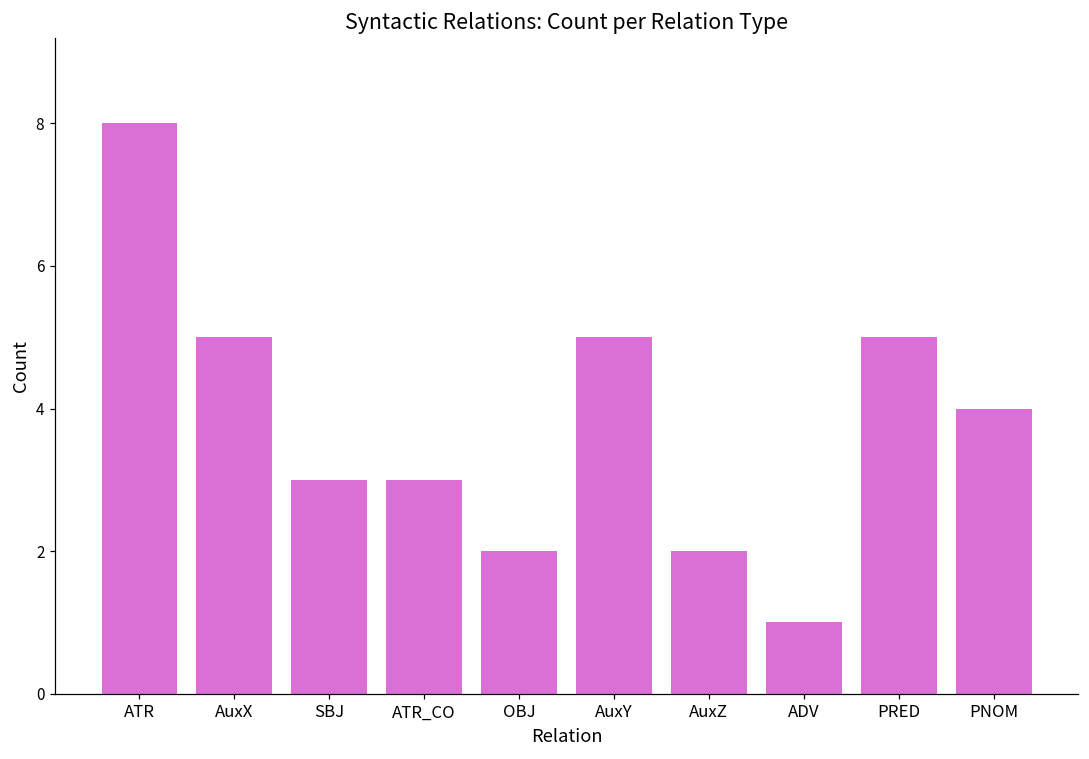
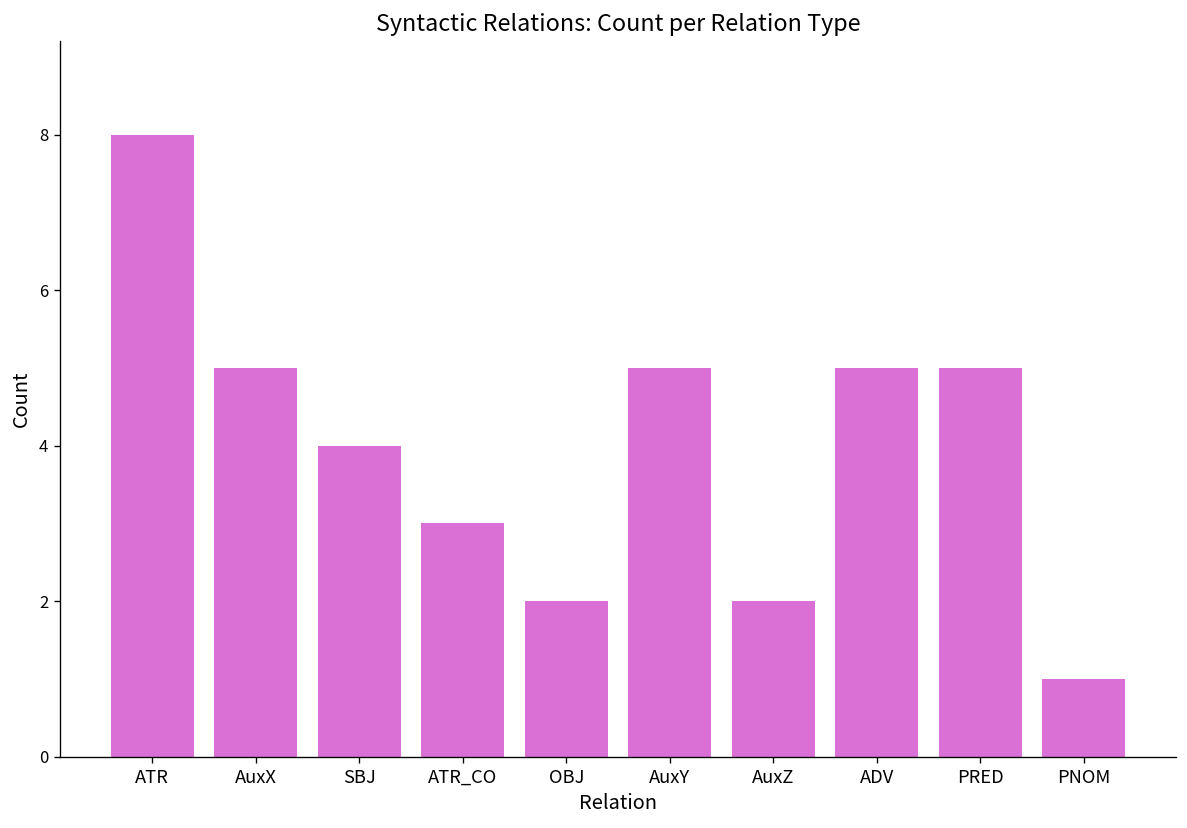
  {
    "ATR": 8,
    "AuxX": 5,
-   "SBJ": 3,
+   "SBJ": 4,
    "ATR_CO": 3,
    "OBJ": 2,
    "AuxY": 5,
    "AuxZ": 2,
-   "ADV": 1,
+   "ADV": 5,
    "PRED": 5,
-   "PNOM": 4
+   "PNOM": 1
  }
